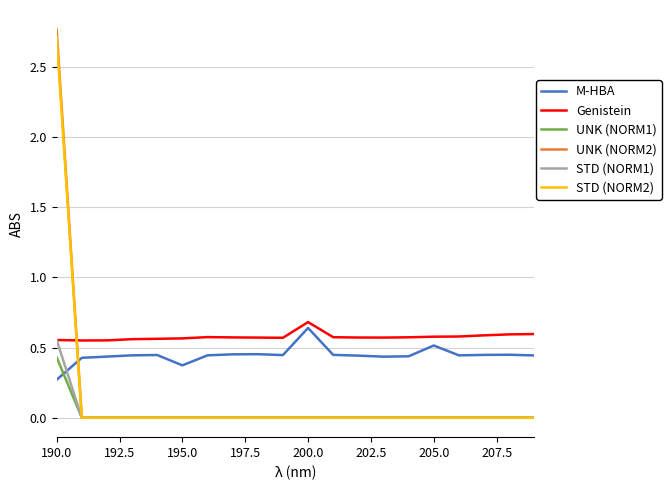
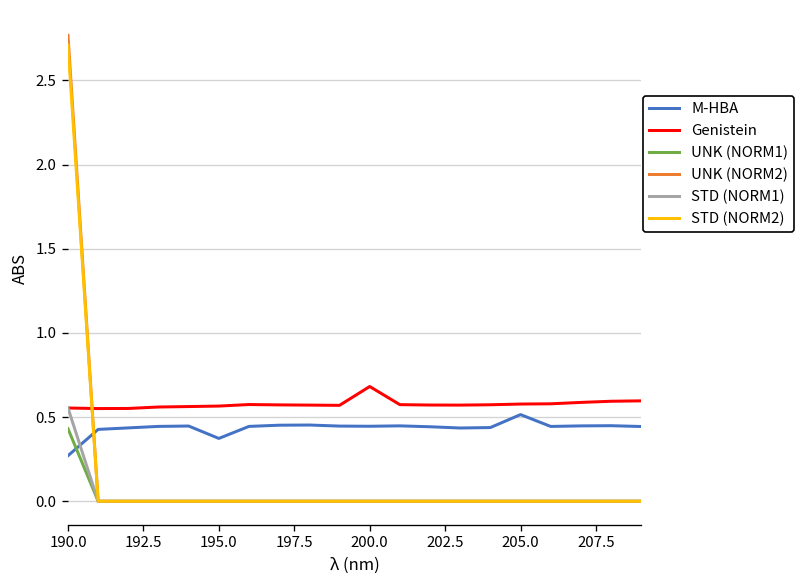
  {
    "M-HBA": {
      "190.0": 0.27,
      "195.0": 0.37,
-     "200.0": 0.64,
+     "200.0": 0.45,
      "205.0": 0.51
    },
    "Genistein": {
      "195.0": 0.57,
      "200.0": 0.68,
      "205.0": 0.58
    },
    "UNK (NORM1)": {
      "190.0": 0.43
    },
    "UNK (NORM2)": {
      "190.0": 2.77
    },
    "STD (NORM2)": {
      "190.0": 2.71
    }
  }
